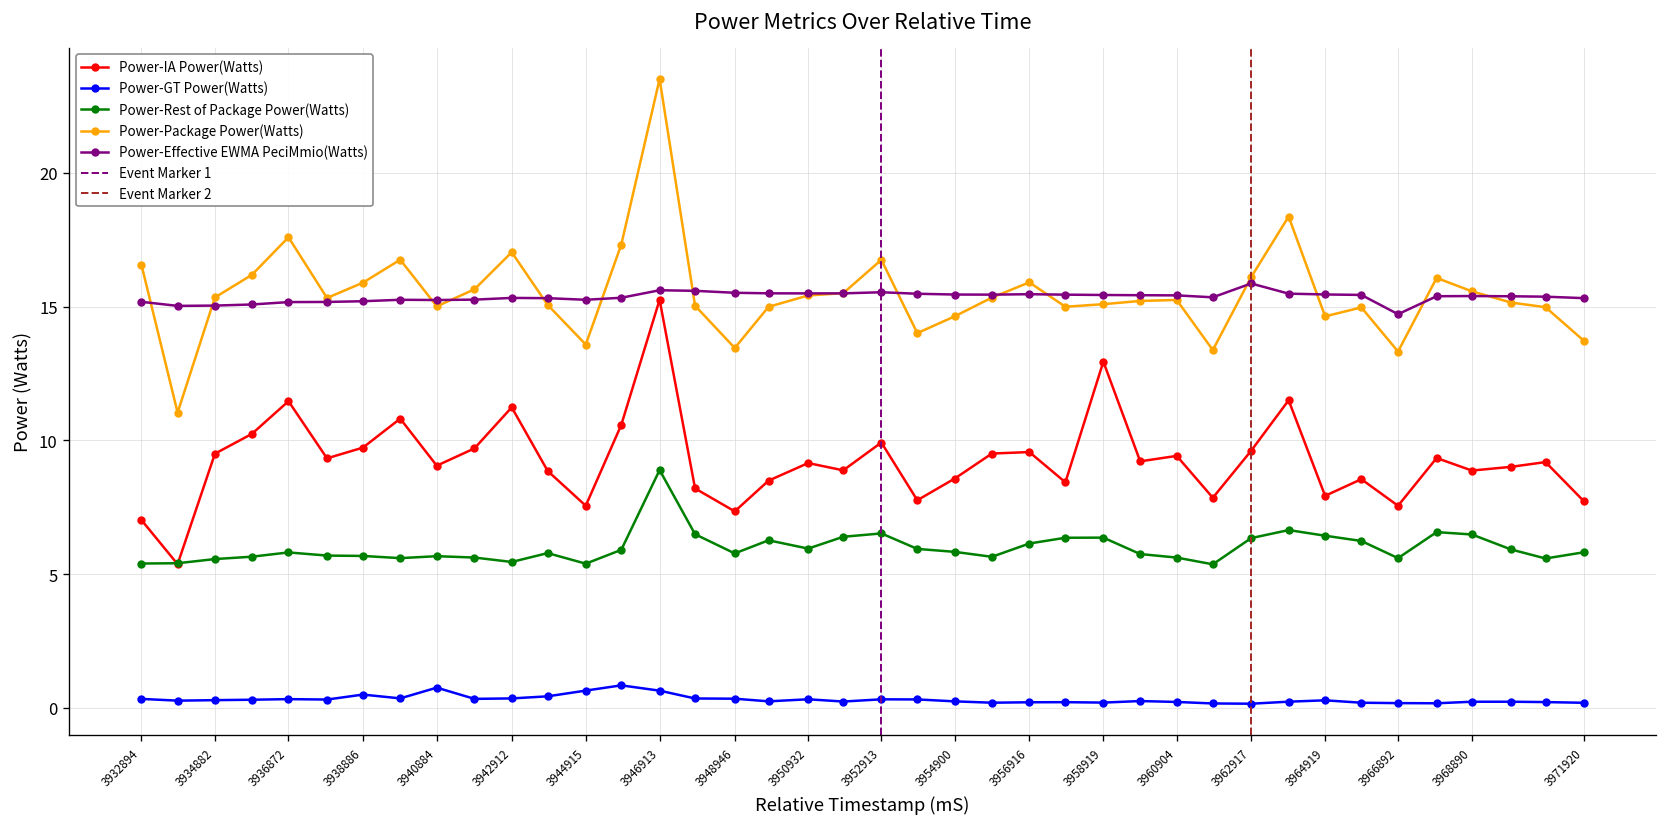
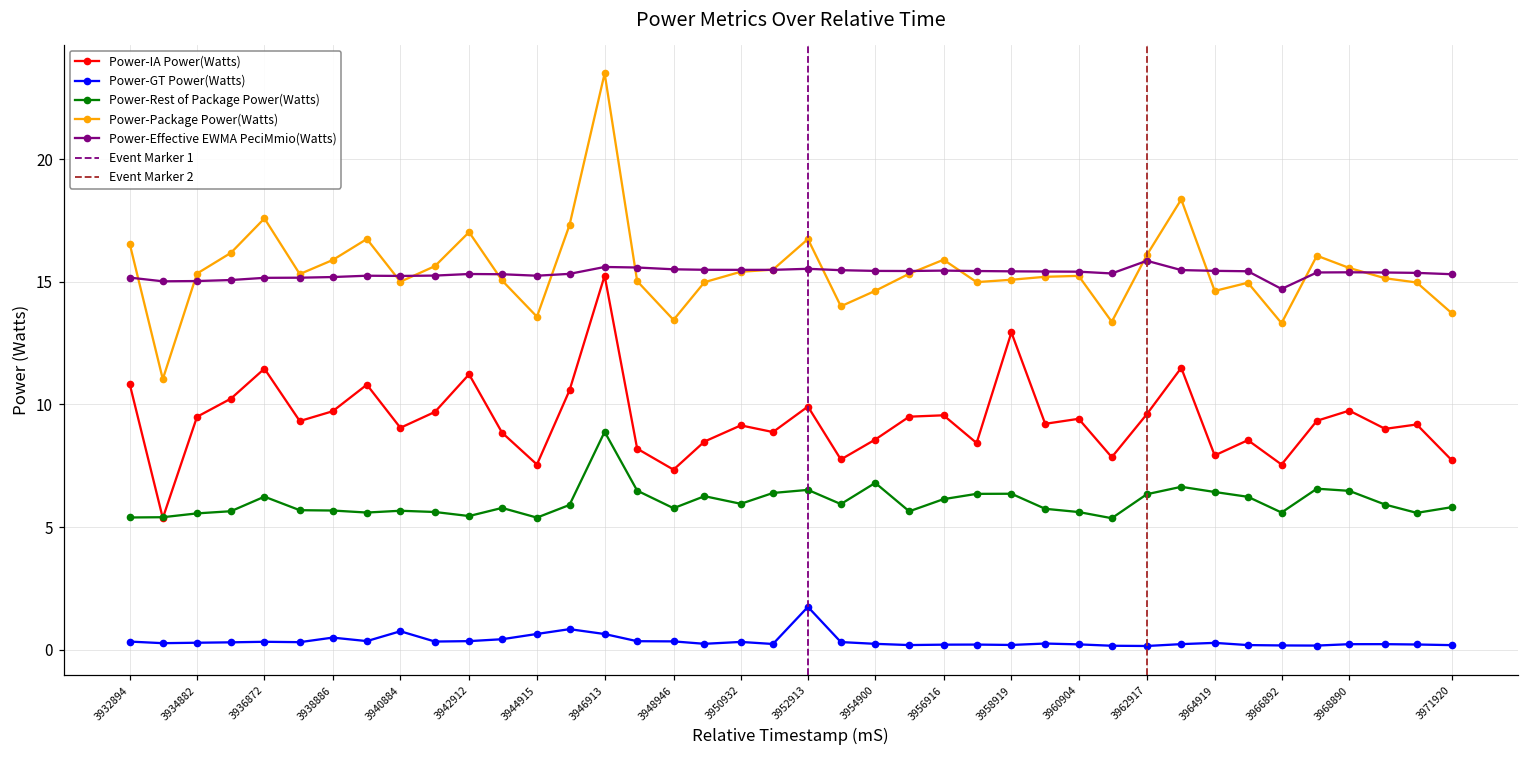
  {
    "Power-IA Power(Watts)": {
-     "3932894": 7.0,
+     "3932894": 10.8,
      "3934882": 9.5,
      "3936872": 11.5,
      "3938886": 9.7,
      "3940884": 9.0,
      "3942912": 11.2,
      "3944915": 7.6,
      "3946913": 15.3,
      "3948946": 7.3,
      "3950932": 9.1,
      "3952913": 9.9,
      "3954900": 8.6,
      "3956916": 9.6,
      "3958919": 12.9,
      "3960904": 9.4,
      "3962917": 9.6,
      "3964919": 7.9,
      "3966892": 7.6,
-     "3968890": 8.9,
+     "3968890": 9.7,
      "3971920": 7.7
    },
    "Power-GT Power(Watts)": {
      "3932894": 0.3,
      "3934882": 0.3,
      "3936872": 0.3,
      "3938886": 0.5,
      "3940884": 0.8,
      "3942912": 0.3,
      "3944915": 0.6,
      "3946913": 0.6,
      "3948946": 0.3,
      "3950932": 0.3,
-     "3952913": 0.3,
+     "3952913": 1.7,
      "3954900": 0.2,
      "3956916": 0.2,
      "3958919": 0.2,
      "3960904": 0.2,
      "3962917": 0.1,
      "3964919": 0.3,
      "3966892": 0.2,
      "3968890": 0.2,
      "3971920": 0.2
    },
    "Power-Rest of Package Power(Watts)": {
      "3932894": 5.4,
      "3934882": 5.6,
-     "3936872": 5.8,
+     "3936872": 6.2,
      "3938886": 5.7,
      "3940884": 5.7,
      "3942912": 5.5,
      "3944915": 5.4,
      "3946913": 8.9,
      "3948946": 5.8,
      "3950932": 5.9,
      "3952913": 6.5,
-     "3954900": 5.8,
+     "3954900": 6.8,
      "3956916": 6.1,
      "3958919": 6.4,
      "3960904": 5.6,
      "3962917": 6.3,
      "3964919": 6.4,
      "3966892": 5.6,
      "3968890": 6.5,
      "3971920": 5.8
    },
    "Power-Package Power(Watts)": {
      "3932894": 16.6,
      "3934882": 15.3,
      "3936872": 17.6,
      "3938886": 15.9,
      "3940884": 15.0,
      "3942912": 17.0,
      "3944915": 13.6,
      "3946913": 23.5,
      "3948946": 13.4,
      "3952913": 16.7,
      "3954900": 14.6,
      "3956916": 15.9,
      "3958919": 15.1,
      "3960904": 15.2,
      "3962917": 16.1,
      "3964919": 14.6,
      "3966892": 13.3,
      "3968890": 15.6,
      "3971920": 13.7
    },
    "Power-Effective EWMA PeciMmio(Watts)": {
      "3932894": 15.2,
      "3934882": 15.0,
      "3936872": 15.2,
      "3938886": 15.2,
      "3940884": 15.2,
      "3942912": 15.3,
      "3944915": 15.3,
      "3946913": 15.6,
      "3948946": 15.5,
      "3952913": 15.5,
      "3954900": 15.4,
      "3956916": 15.5,
      "3958919": 15.4,
      "3960904": 15.4,
      "3962917": 15.9,
      "3964919": 15.5,
      "3966892": 14.7,
      "3968890": 15.4,
      "3971920": 15.3
    }
  }
